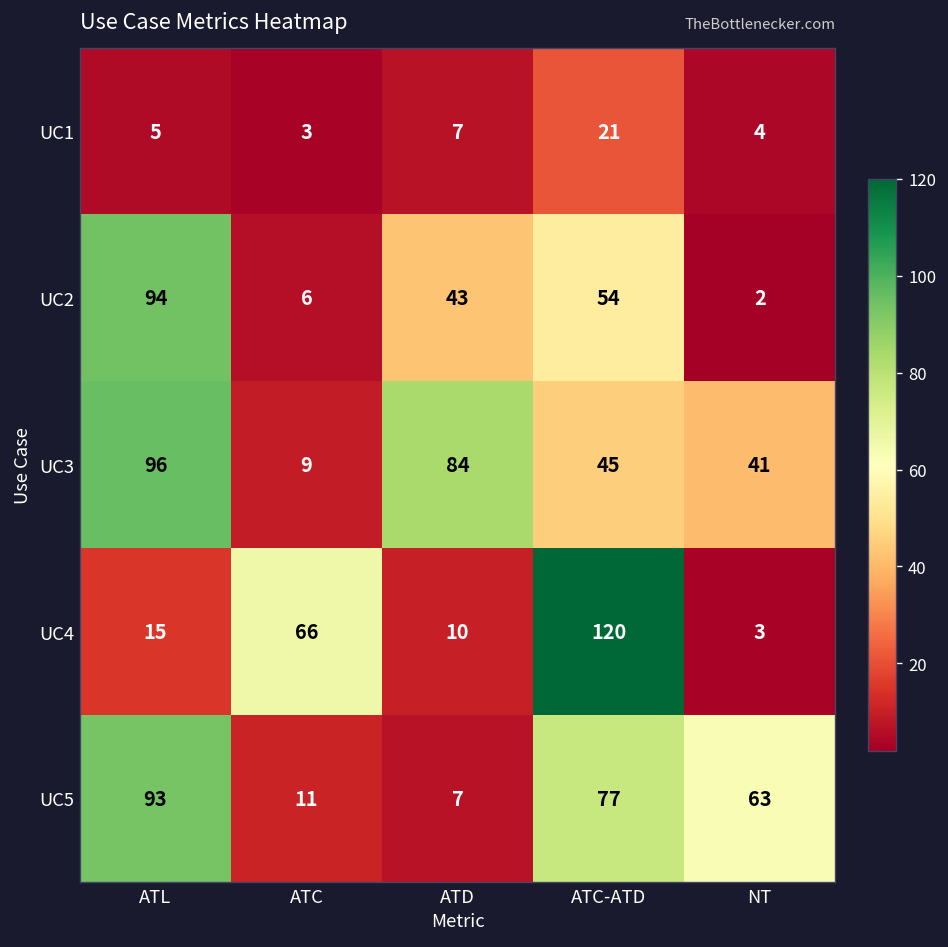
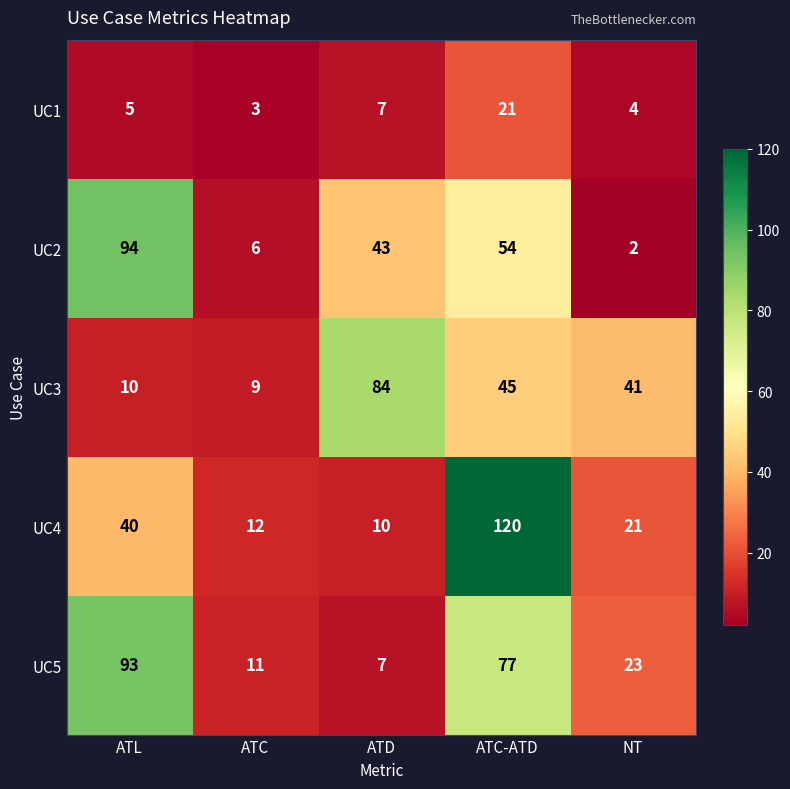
  {
    "UC1": {
      "ATL": 5,
      "ATC": 3,
      "ATD": 7,
      "ATC-ATD": 21,
      "NT": 4
    },
    "UC2": {
      "ATL": 94,
      "ATC": 6,
      "ATD": 43,
      "ATC-ATD": 54,
      "NT": 2
    },
    "UC3": {
-     "ATL": 96,
+     "ATL": 10,
      "ATC": 9,
      "ATD": 84,
      "ATC-ATD": 45,
      "NT": 41
    },
    "UC4": {
-     "ATL": 15,
-     "ATC": 66,
+     "ATL": 40,
+     "ATC": 12,
      "ATD": 10,
      "ATC-ATD": 120,
-     "NT": 3
+     "NT": 21
    },
    "UC5": {
      "ATL": 93,
      "ATC": 11,
      "ATD": 7,
      "ATC-ATD": 77,
-     "NT": 63
+     "NT": 23
    }
  }
